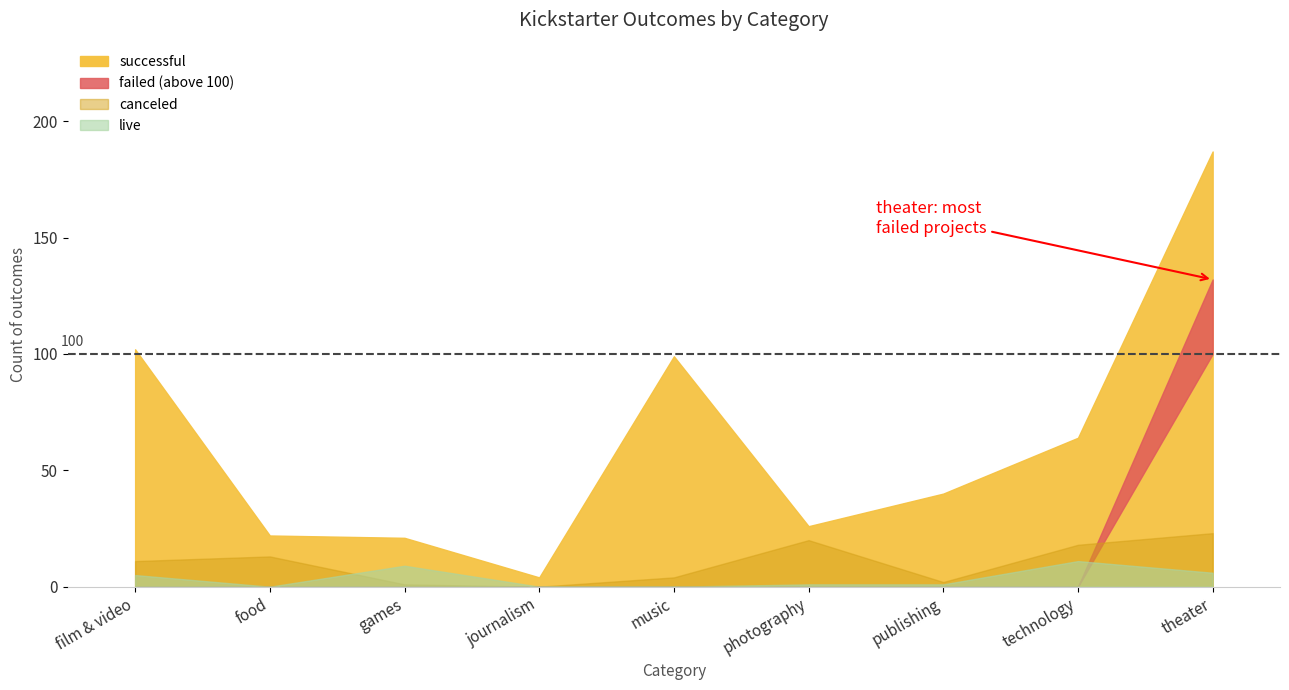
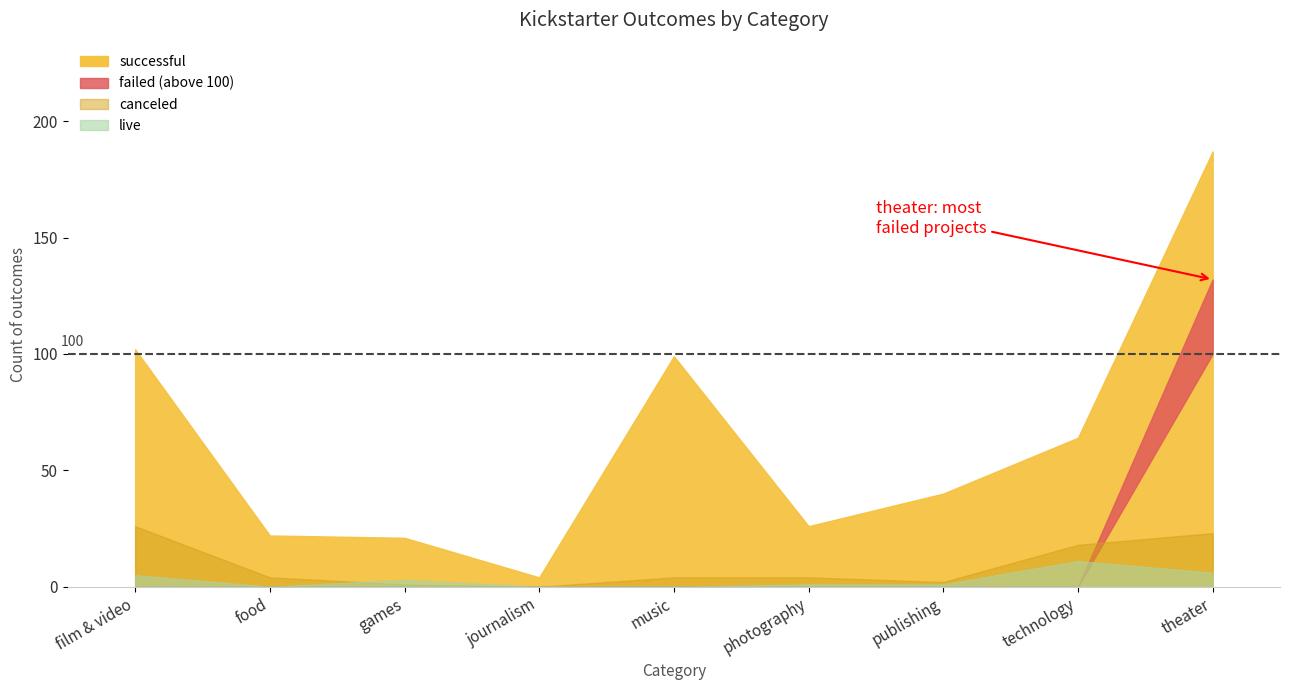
  {
    "canceled": {
-     "film & video": 11,
-     "food": 13,
+     "film & video": 26,
+     "food": 4,
      "music": 4,
-     "photography": 20,
+     "photography": 4,
      "technology": 18,
      "theater": 23
    },
    "live": {
      "film & video": 5,
-     "games": 9,
+     "games": 3,
      "technology": 11,
      "theater": 6
    }
  }
